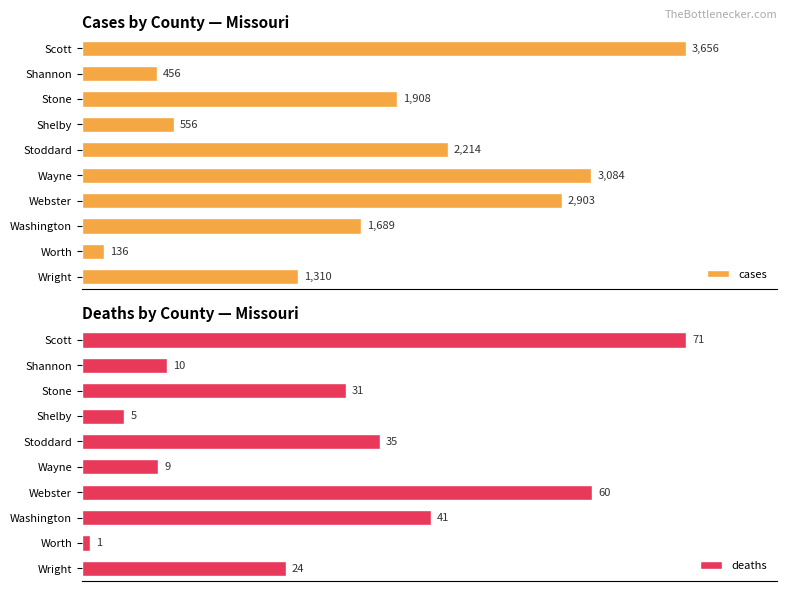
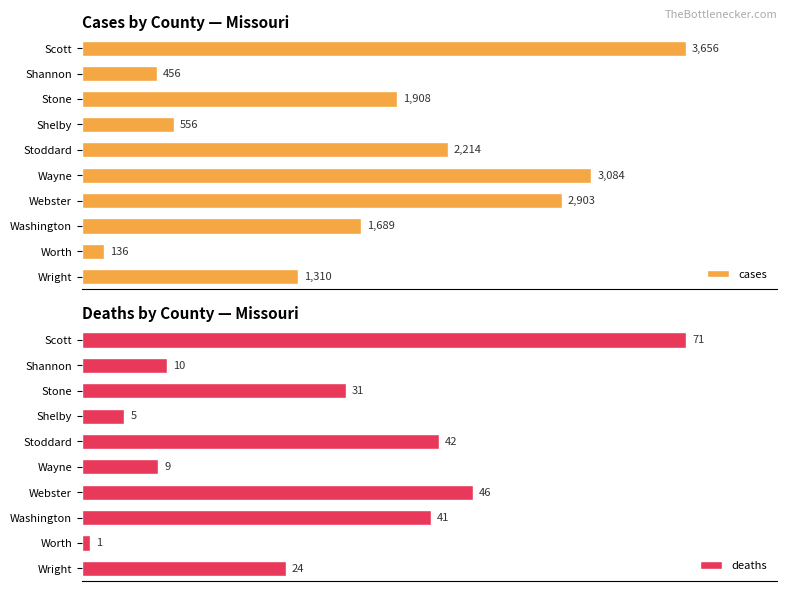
  {
    "Cases by County — Missouri": {
      "Scott": "3,656",
      "Shannon": "456",
      "Stone": "1,908",
      "Shelby": "556",
      "Stoddard": "2,214",
      "Wayne": "3,084",
      "Webster": "2,903",
      "Washington": "1,689",
      "Worth": "136",
      "Wright": "1,310"
    },
    "Deaths by County — Missouri": {
      "Scott": "71",
      "Shannon": "10",
      "Stone": "31",
      "Shelby": "5",
-     "Stoddard": "35",
+     "Stoddard": "42",
      "Wayne": "9",
-     "Webster": "60",
+     "Webster": "46",
      "Washington": "41",
      "Worth": "1",
      "Wright": "24"
    }
  }
